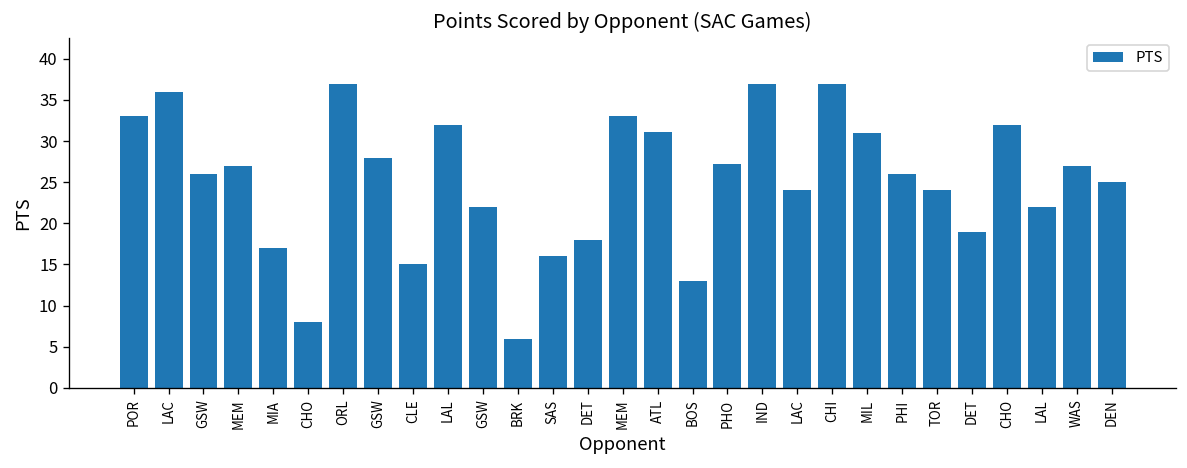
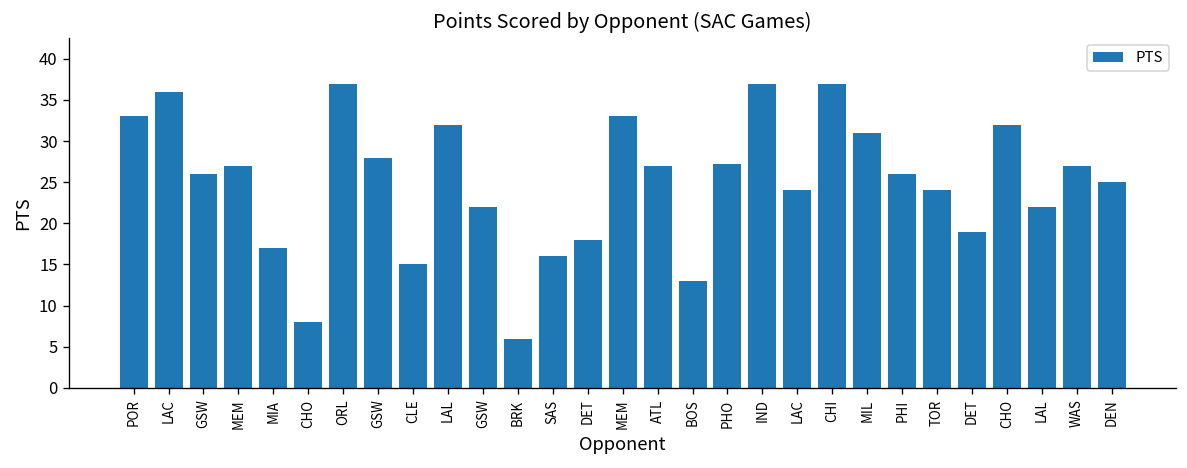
  {
    "POR": 33,
    "MIA": 17,
    "ORL": 37,
    "CLE": 15,
    "BRK": 6,
    "SAS": 16,
-   "ATL": 31,
+   "ATL": 27,
    "BOS": 13,
    "PHO": 27,
    "IND": 37,
    "CHI": 37,
    "MIL": 31,
    "PHI": 26,
    "TOR": 24,
    "WAS": 27,
    "DEN": 25
  }
